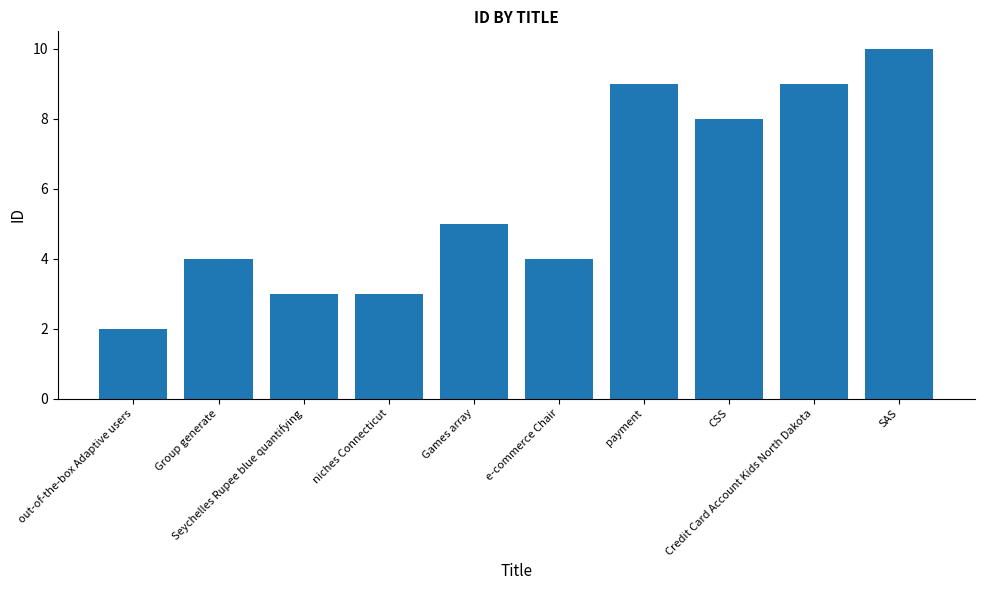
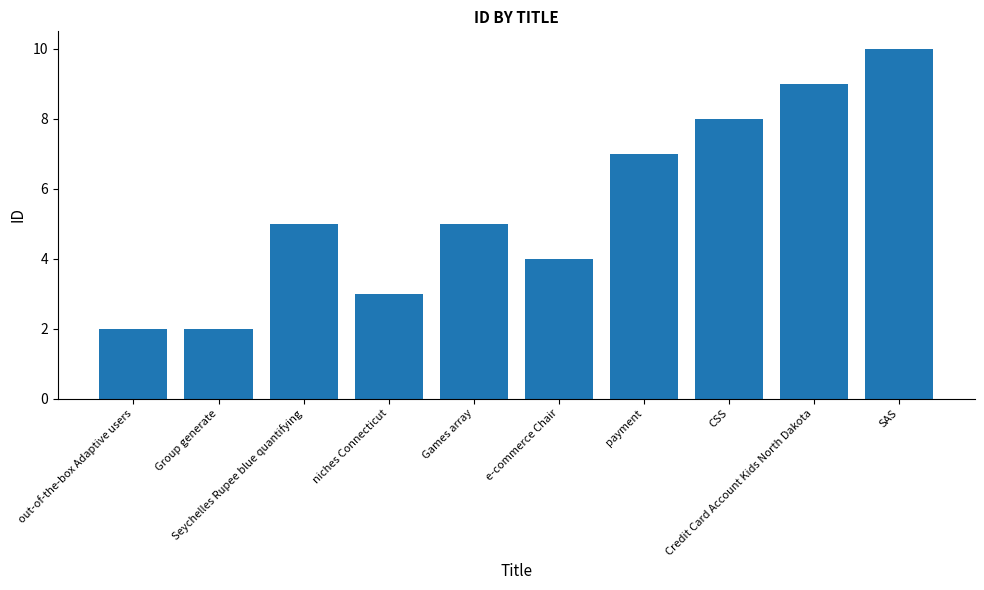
  {
    "out-of-the-box Adaptive users": 2,
-   "Group generate": 4,
-   "Seychelles Rupee blue quantifying": 3,
+   "Group generate": 2,
+   "Seychelles Rupee blue quantifying": 5,
    "niches Connecticut": 3,
    "Games array": 5,
    "e-commerce Chair": 4,
-   "payment": 9,
+   "payment": 7,
    "CSS": 8,
    "Credit Card Account Kids North Dakota": 9,
    "SAS": 10
  }
